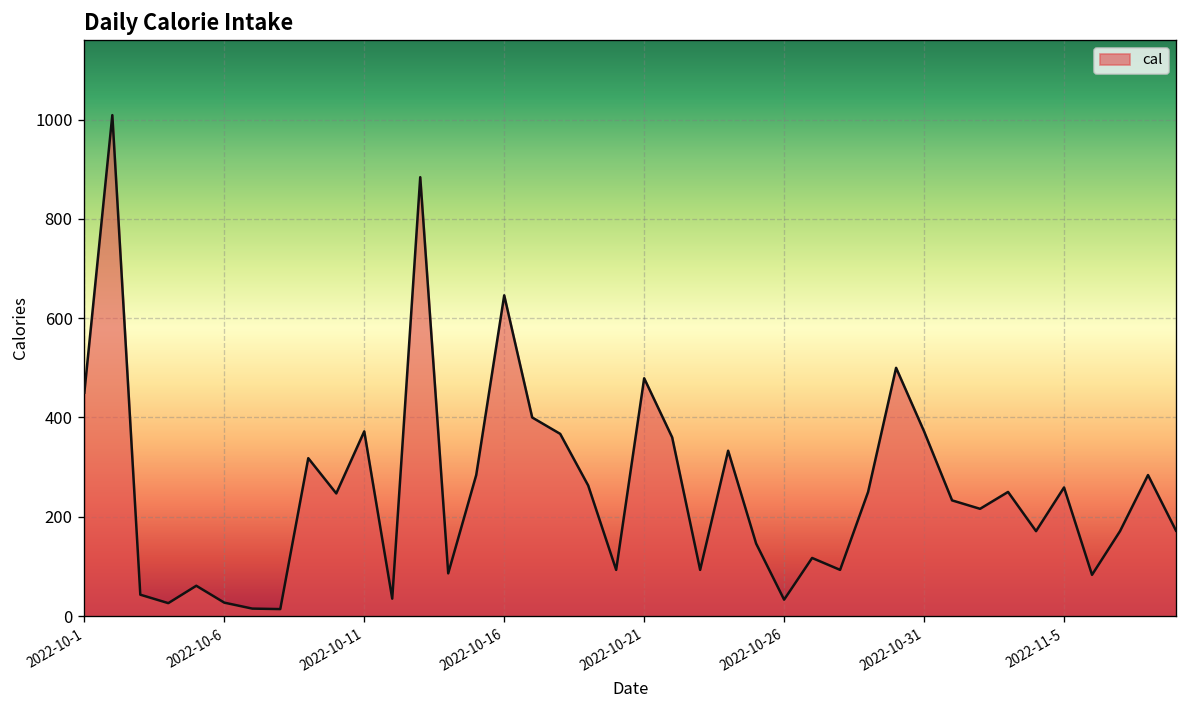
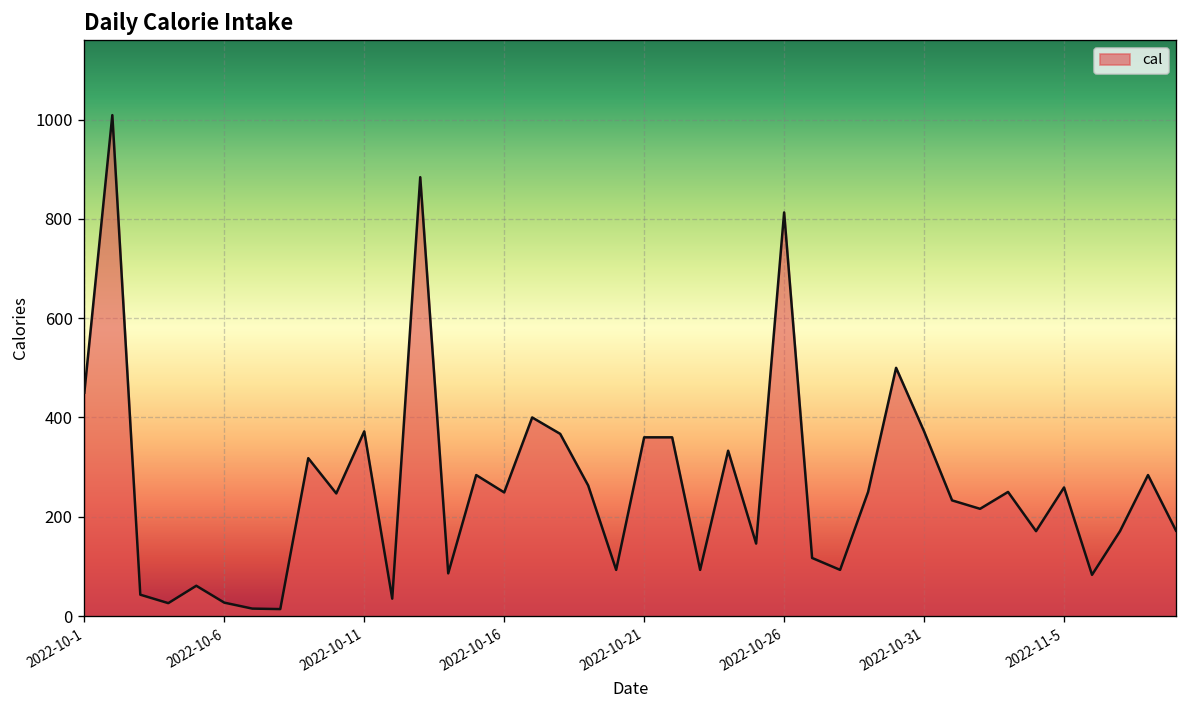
  {
    "2022-10-1": 450,
    "2022-10-6": 30,
    "2022-10-11": 370,
-   "2022-10-16": 650,
-   "2022-10-21": 480,
-   "2022-10-26": 30,
+   "2022-10-16": 250,
+   "2022-10-21": 360,
+   "2022-10-26": 810,
    "2022-10-31": 370,
    "2022-11-5": 260
  }
